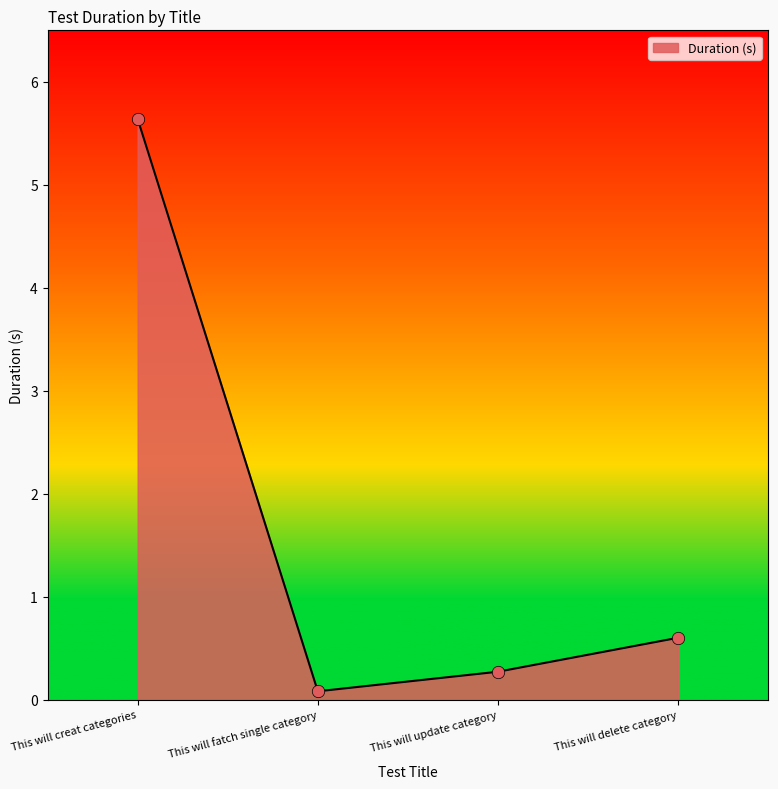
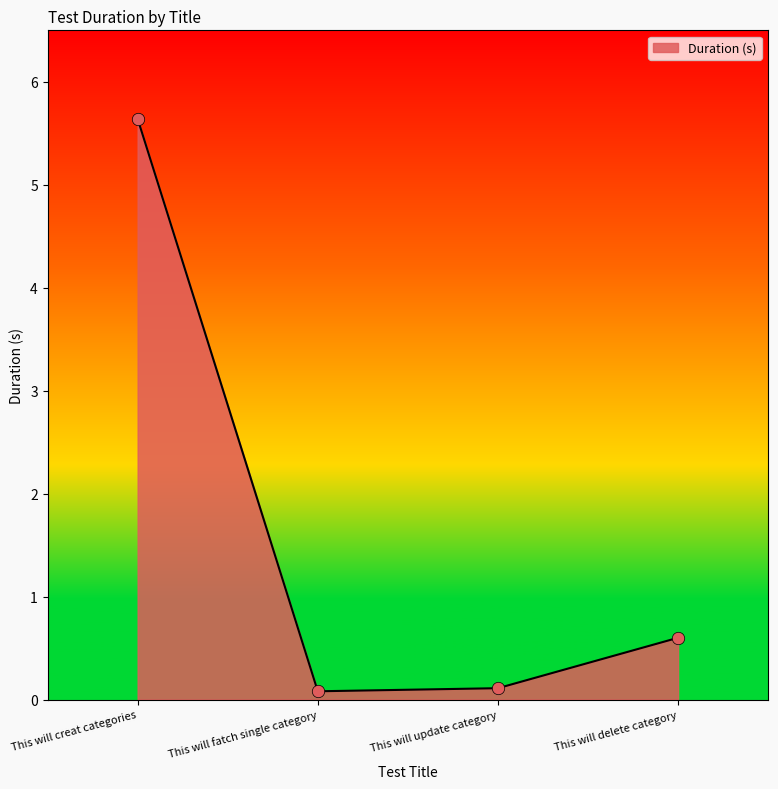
  {
    "This will creat categories": 5.64,
    "This will fatch single category": 0.08,
-   "This will update category": 0.27,
+   "This will update category": 0.11,
    "This will delete category": 0.60
  }
